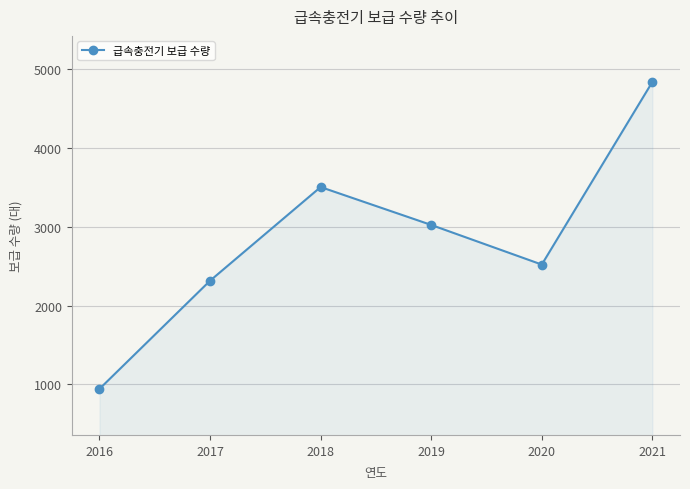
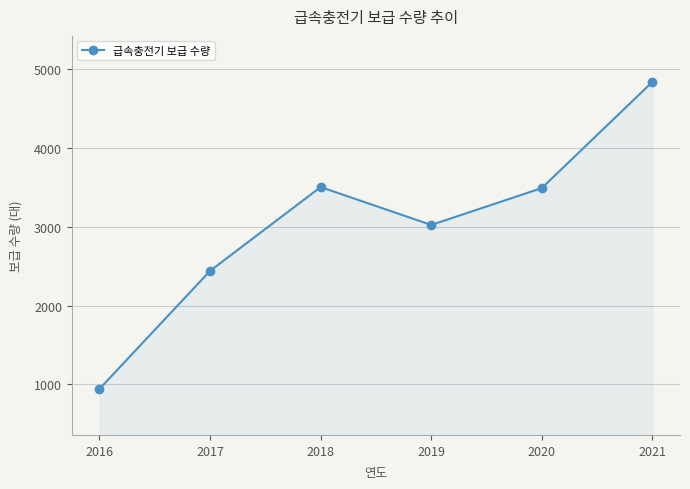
  {
    "2016": 900,
-   "2017": 2300,
+   "2017": 2400,
    "2018": 3500,
    "2019": 3000,
-   "2020": 2500,
+   "2020": 3500,
    "2021": 4800
  }
